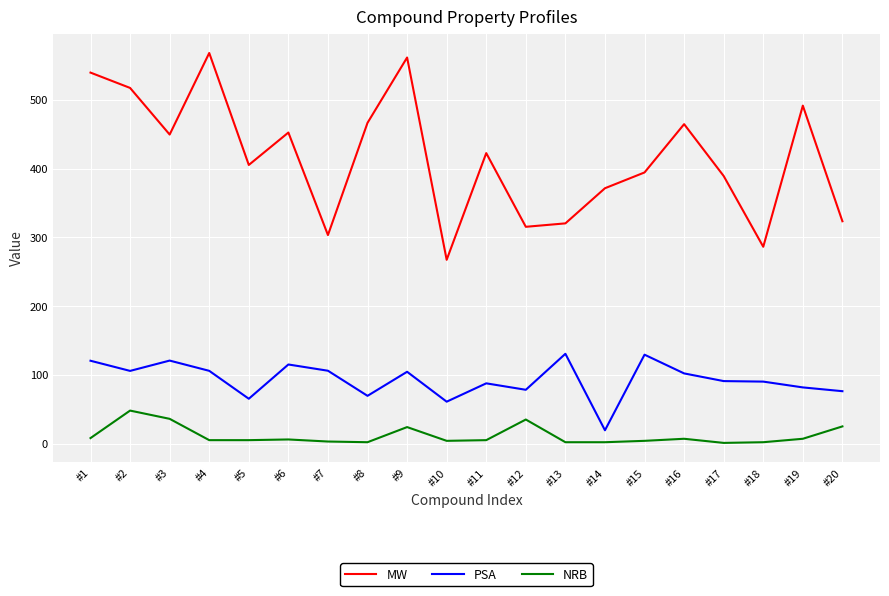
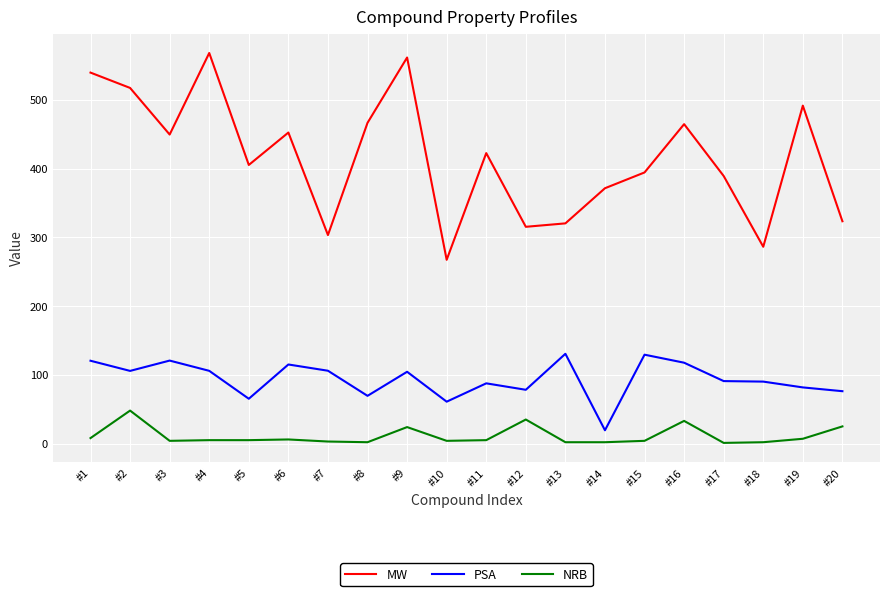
  {
    "MW": {
      "#1": 540,
      "#2": 520,
      "#3": 450,
      "#4": 570,
      "#5": 410,
      "#6": 450,
      "#7": 300,
      "#8": 470,
      "#9": 560,
      "#10": 270,
      "#11": 420,
      "#12": 320,
      "#13": 320,
      "#14": 370,
      "#15": 390,
      "#16": 460,
      "#17": 390,
      "#18": 290,
      "#19": 490,
      "#20": 320
    },
    "PSA": {
      "#1": 120,
      "#2": 110,
      "#3": 120,
      "#4": 110,
      "#5": 70,
      "#6": 120,
      "#7": 110,
      "#8": 70,
      "#9": 100,
      "#10": 60,
      "#11": 90,
      "#12": 80,
      "#13": 130,
      "#14": 20,
      "#15": 130,
-     "#16": 100,
+     "#16": 120,
      "#17": 90,
      "#18": 90,
      "#19": 80,
      "#20": 80
    },
    "NRB": {
      "#1": 10,
      "#2": 50,
-     "#3": 40,
+     "#3": 0,
      "#4": 10,
      "#5": 10,
      "#6": 10,
      "#7": 0,
      "#8": 0,
      "#9": 20,
      "#10": 0,
      "#11": 10,
      "#12": 40,
      "#13": 0,
      "#14": 0,
      "#15": 0,
-     "#16": 10,
+     "#16": 30,
      "#17": 0,
      "#18": 0,
      "#19": 10,
      "#20": 30
    }
  }
